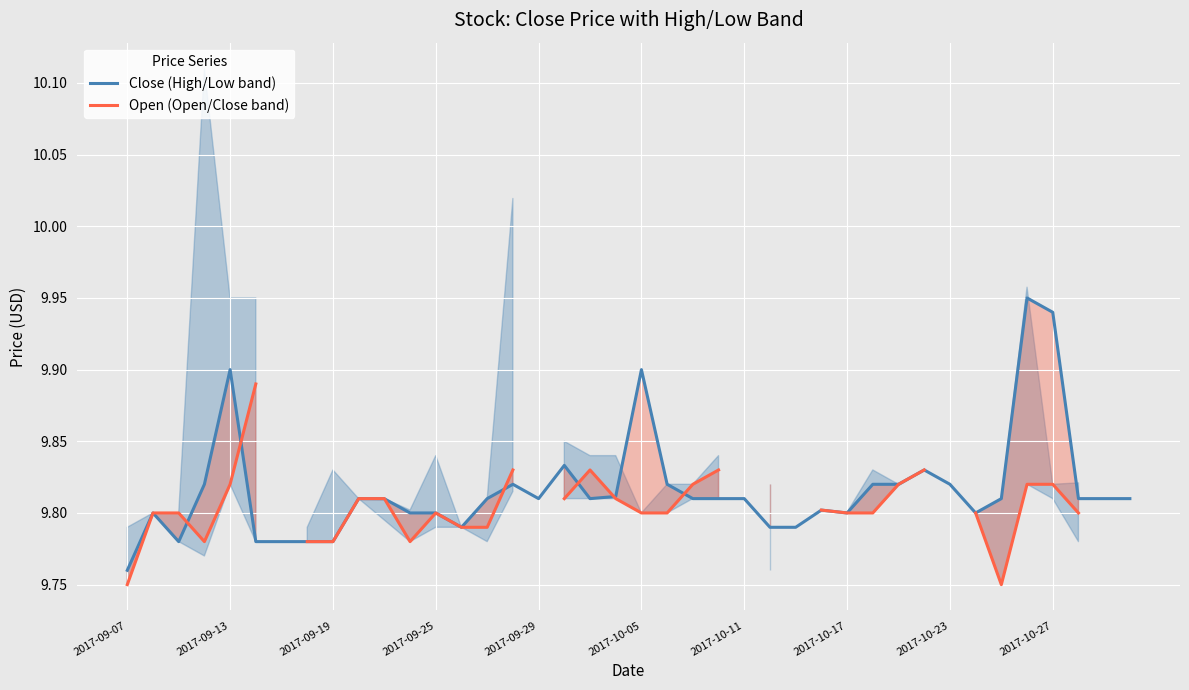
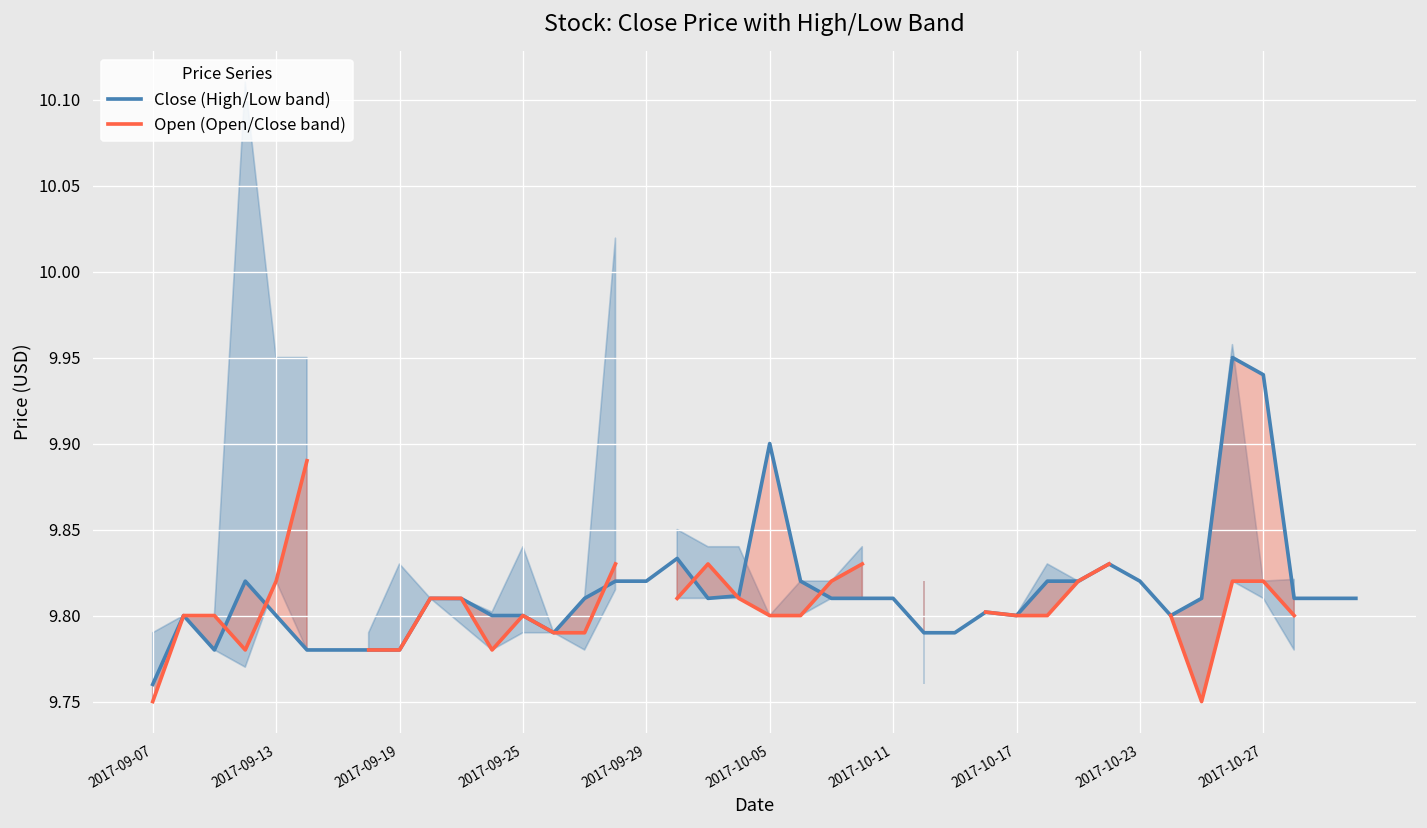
  {
    "Close (High/Low band)": {
      "2017-09-07": 9.76,
-     "2017-09-13": 9.9,
-     "2017-09-29": 9.81,
+     "2017-09-13": 9.8,
+     "2017-09-29": 9.82,
      "2017-10-05": 9.90,
      "2017-10-11": 9.81,
      "2017-10-23": 9.82,
      "2017-10-27": 9.94
    },
    "Open (Open/Close band)": {
      "2017-09-07": 9.75,
      "2017-09-13": 9.82,
      "2017-10-05": 9.80,
      "2017-10-27": 9.82
    }
  }
